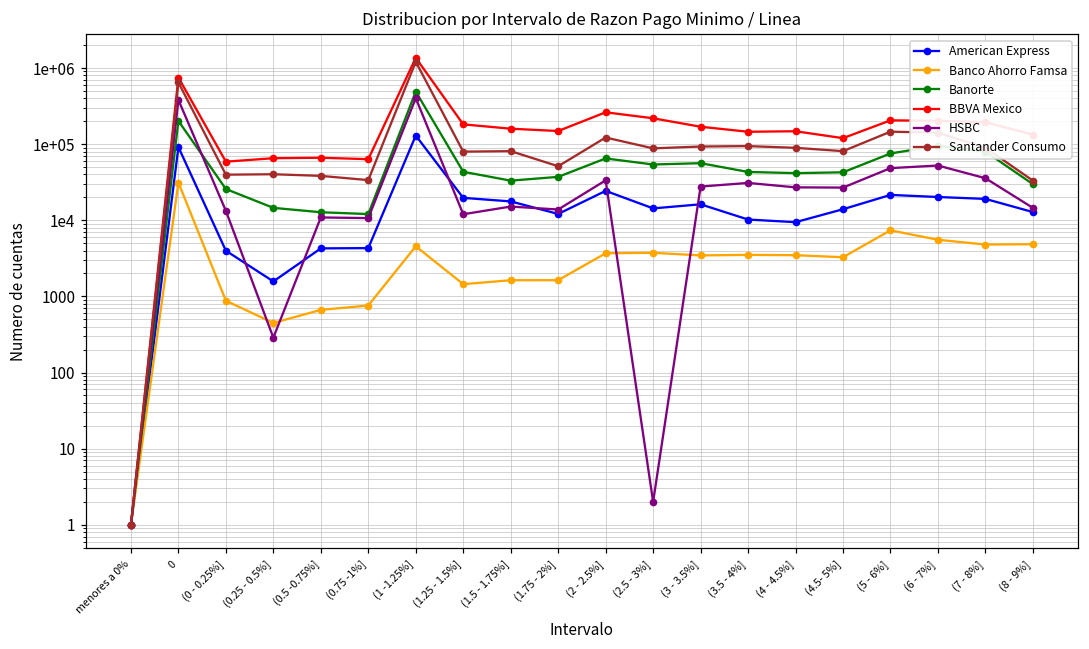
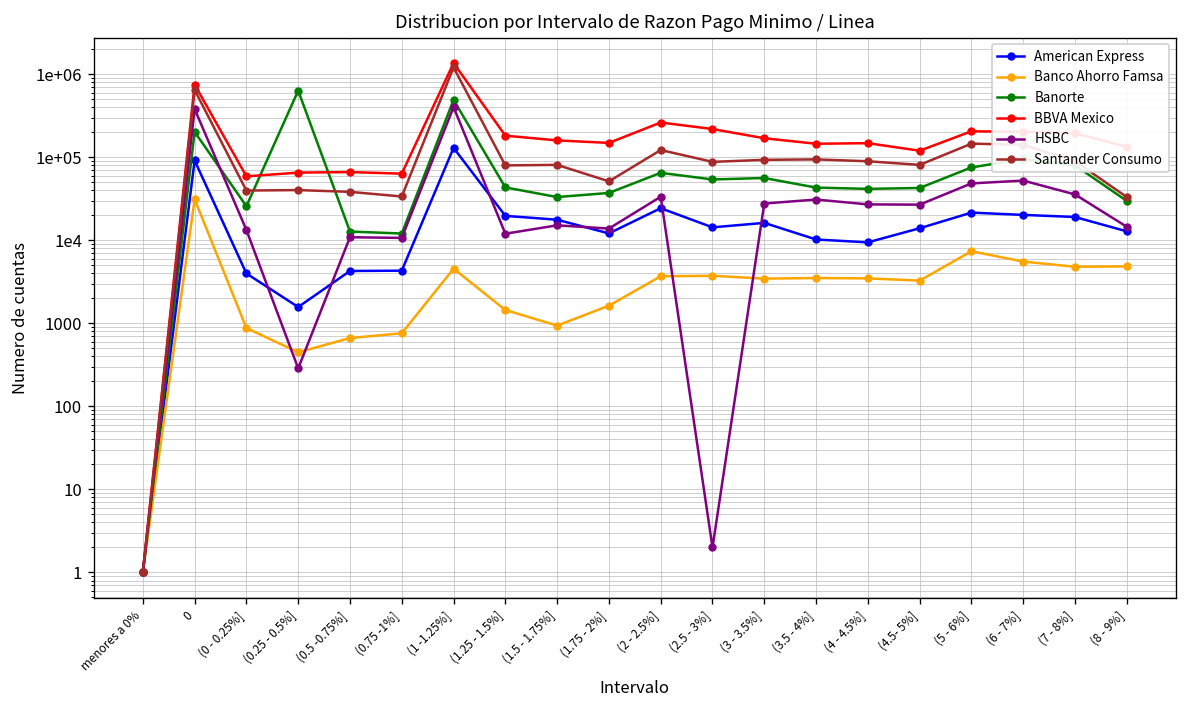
  {
    "American Express": {
      "0": 90000,
      "(0 - 0.25%]": 4000,
      "(0.25 - 0.5%]": 1600,
      "(0.5 -0.75%]": 4000,
      "(0.75 -1%]": 4000,
      "(1 -1.25%]": 130000,
      "(1.25 - 1.5%]": 20000,
      "(1.5 - 1.75%]": 18000,
      "(1.75 - 2%]": 12000,
      "(2 - 2.5%]": 24000,
      "(2.5 - 3%]": 14000,
      "(3 - 3.5%]": 16000,
      "(3.5 - 4%]": 10000,
      "(4 - 4.5%]": 9000,
      "(4.5- 5%]": 14000,
      "(5 - 6%]": 22000,
      "(6 - 7%]": 20000,
      "(7 - 8%]": 19000,
      "(8 - 9%]": 13000
    },
    "Banco Ahorro Famsa": {
      "0": 30000,
      "(0 - 0.25%]": 900,
      "(0.25 - 0.5%]": 400,
      "(0.5 -0.75%]": 700,
      "(0.75 -1%]": 800,
      "(1 -1.25%]": 5000,
      "(1.25 - 1.5%]": 1400,
-     "(1.5 - 1.75%]": 1600,
+     "(1.5 - 1.75%]": 900,
      "(1.75 - 2%]": 1600,
      "(2 - 2.5%]": 4000,
      "(2.5 - 3%]": 4000,
      "(3 - 3.5%]": 3000,
      "(3.5 - 4%]": 4000,
      "(4 - 4.5%]": 3000,
      "(4.5- 5%]": 3000,
      "(5 - 6%]": 7000,
      "(6 - 7%]": 6000,
      "(7 - 8%]": 5000,
      "(8 - 9%]": 5000
    },
    "Banorte": {
      "0": 200000,
      "(0 - 0.25%]": 26000,
-     "(0.25 - 0.5%]": 15000,
+     "(0.25 - 0.5%]": 600000,
      "(0.5 -0.75%]": 13000,
      "(0.75 -1%]": 12000,
      "(1 -1.25%]": 500000,
      "(1.25 - 1.5%]": 40000,
      "(1.5 - 1.75%]": 30000,
      "(1.75 - 2%]": 40000,
      "(2 - 2.5%]": 60000,
      "(2.5 - 3%]": 50000,
      "(3 - 3.5%]": 60000,
      "(3.5 - 4%]": 40000,
      "(4 - 4.5%]": 40000,
      "(4.5- 5%]": 40000,
      "(5 - 6%]": 80000,
      "(7 - 8%]": 80000,
      "(8 - 9%]": 30000
    },
    "BBVA Mexico": {
      "0": 700000,
      "(0 - 0.25%]": 60000,
      "(0.25 - 0.5%]": 70000,
      "(0.5 -0.75%]": 70000,
      "(0.75 -1%]": 60000,
      "(1 -1.25%]": 1400000,
      "(1.25 - 1.5%]": 180000,
      "(1.5 - 1.75%]": 160000,
      "(1.75 - 2%]": 150000,
      "(2 - 2.5%]": 260000,
      "(2.5 - 3%]": 220000,
      "(3 - 3.5%]": 170000,
      "(3.5 - 4%]": 150000,
      "(4 - 4.5%]": 150000,
      "(4.5- 5%]": 120000,
      "(5 - 6%]": 210000
    },
    "HSBC": {
      "0": 400000,
      "(0 - 0.25%]": 13000,
      "(0.25 - 0.5%]": 290,
      "(0.5 -0.75%]": 11000,
      "(0.75 -1%]": 11000,
      "(1 -1.25%]": 400000,
      "(1.25 - 1.5%]": 12000,
      "(1.5 - 1.75%]": 15000,
      "(1.75 - 2%]": 14000,
      "(2 - 2.5%]": 30000,
      "(2.5 - 3%]": 2,
      "(3 - 3.5%]": 28000,
      "(3.5 - 4%]": 30000,
      "(4 - 4.5%]": 27000,
      "(4.5- 5%]": 27000,
      "(5 - 6%]": 50000,
      "(6 - 7%]": 50000,
      "(7 - 8%]": 40000,
      "(8 - 9%]": 15000
    },
    "Santander Consumo": {
      "0": 600000,
      "(0 - 0.25%]": 40000,
      "(0.25 - 0.5%]": 40000,
      "(0.5 -0.75%]": 40000,
      "(0.75 -1%]": 30000,
      "(1 -1.25%]": 1200000,
      "(1.25 - 1.5%]": 80000,
      "(1.5 - 1.75%]": 80000,
      "(1.75 - 2%]": 50000,
      "(2 - 2.5%]": 120000,
      "(2.5 - 3%]": 90000,
      "(3 - 3.5%]": 90000,
      "(3.5 - 4%]": 90000,
      "(4 - 4.5%]": 90000,
      "(4.5- 5%]": 80000,
      "(5 - 6%]": 150000,
      "(7 - 8%]": 90000,
      "(8 - 9%]": 30000
    }
  }
